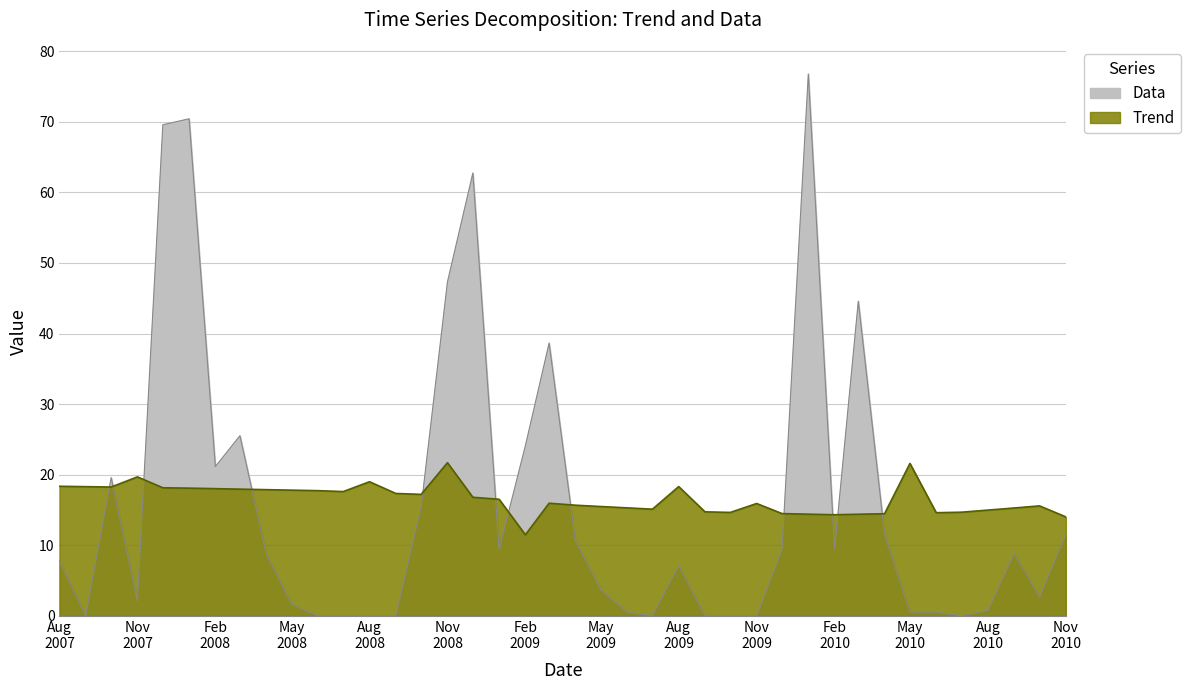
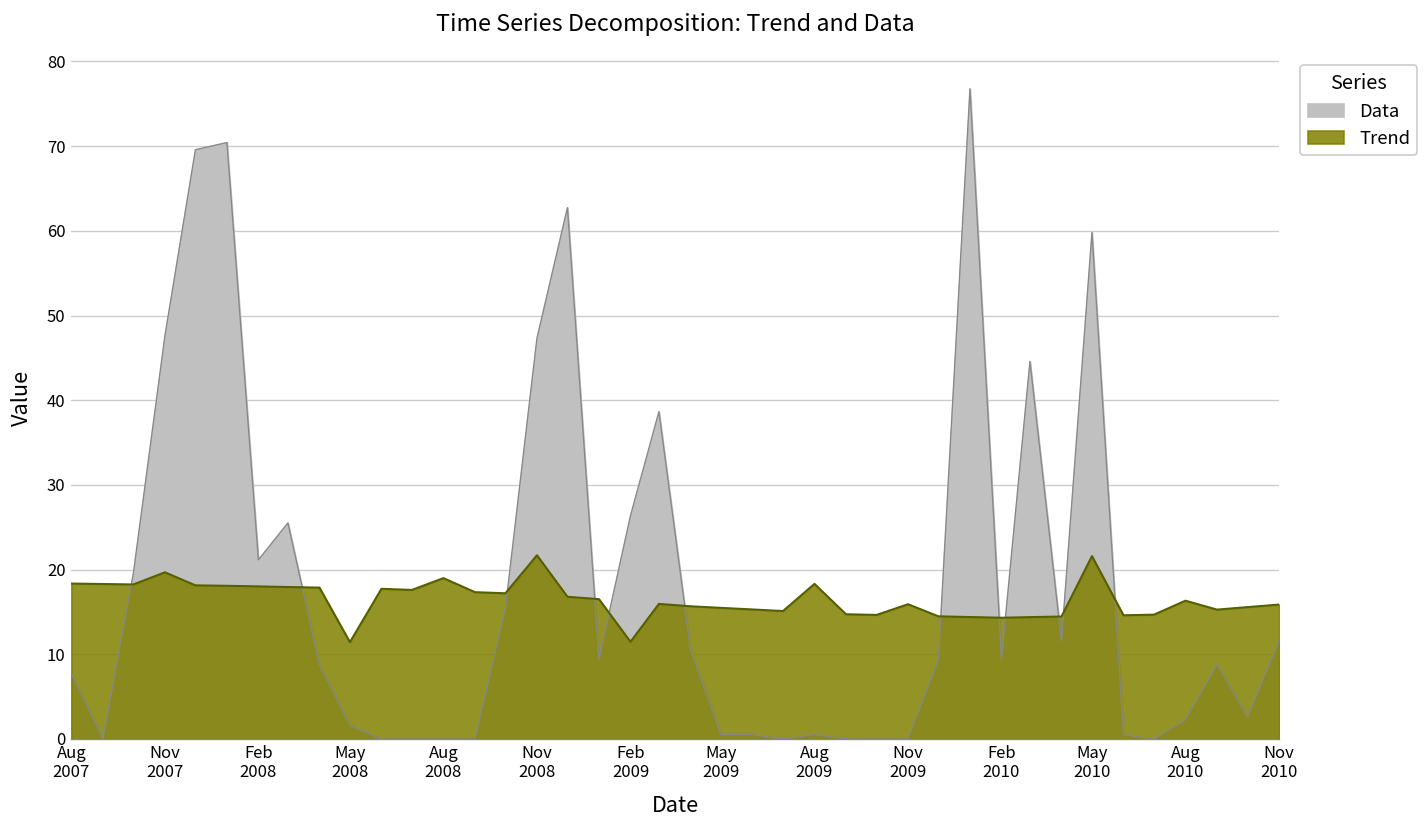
  {
    "Data": {
      "Aug 2007": 8,
-     "Nov 2007": 2,
+     "Nov 2007": 48,
      "Feb 2008": 21,
      "May 2008": 2,
      "Aug 2008": 0,
      "Nov 2008": 47,
-     "Feb 2009": 24,
-     "May 2009": 4,
-     "Aug 2009": 7,
+     "Feb 2009": 26,
+     "May 2009": 1,
+     "Aug 2009": 1,
      "Nov 2009": 0,
      "Feb 2010": 9,
-     "May 2010": 1,
-     "Aug 2010": 1,
+     "May 2010": 60,
+     "Aug 2010": 2,
      "Nov 2010": 12
    },
    "Trend": {
      "Aug 2007": 18,
      "Nov 2007": 20,
      "Feb 2008": 18,
-     "May 2008": 18,
+     "May 2008": 11,
      "Aug 2008": 19,
      "Nov 2008": 22,
      "Feb 2009": 11,
      "May 2009": 15,
      "Aug 2009": 18,
      "Nov 2009": 16,
      "Feb 2010": 14,
      "May 2010": 22,
-     "Aug 2010": 15,
-     "Nov 2010": 14
+     "Aug 2010": 16,
+     "Nov 2010": 16
    }
  }
